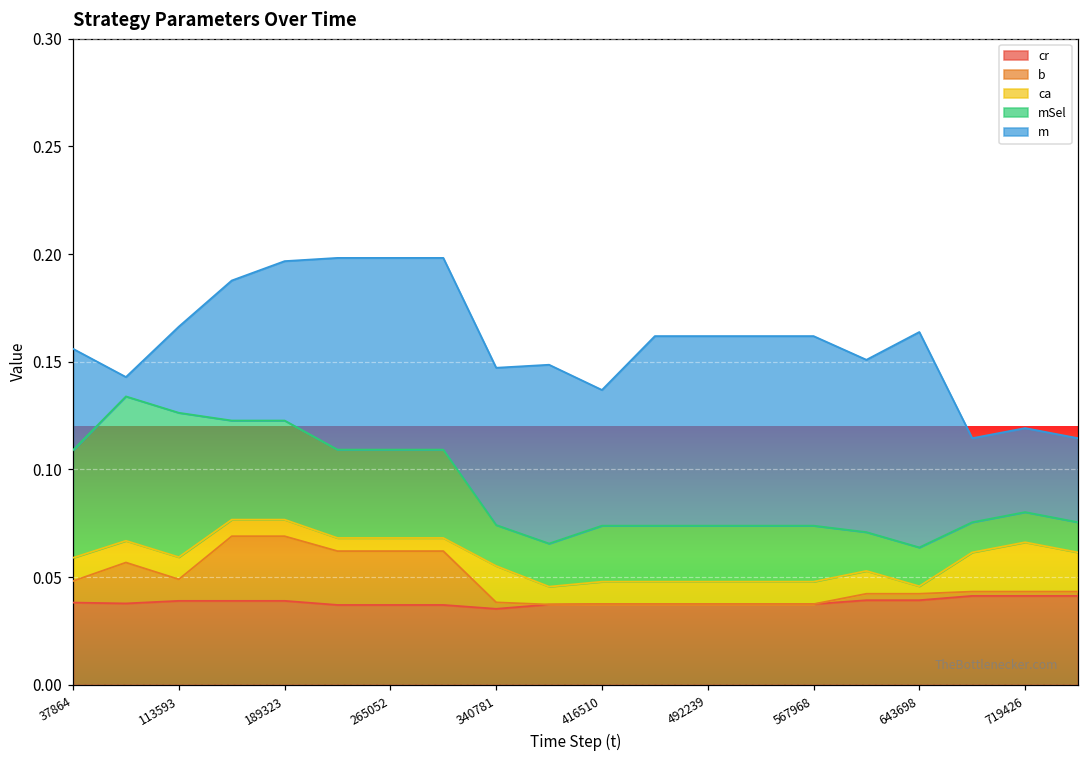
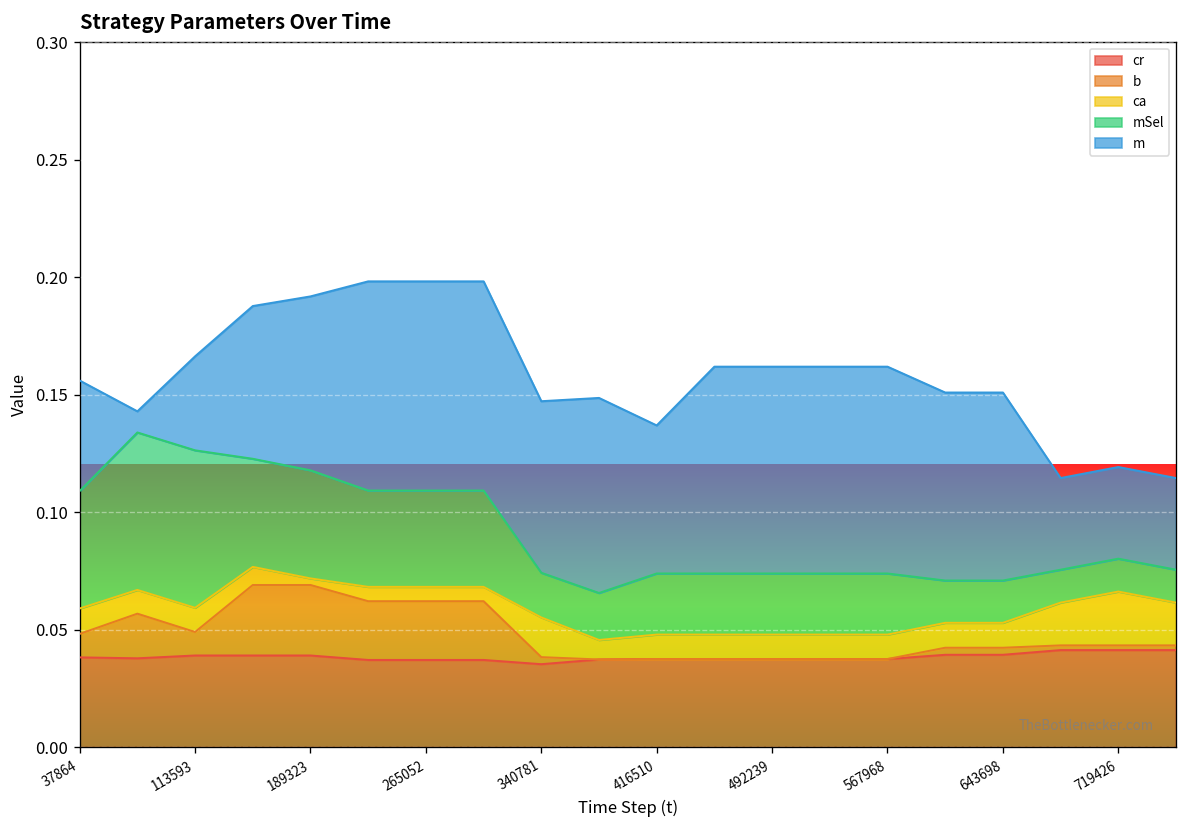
  {
    "ca": {
      "37864": 0.011,
      "113593": 0.010,
-     "189323": 0.008,
+     "189323": 0.003,
      "265052": 0.006,
      "340781": 0.017,
      "416510": 0.010,
      "492239": 0.010,
      "567968": 0.010,
-     "643698": 0.004,
+     "643698": 0.011,
      "719426": 0.023
    },
    "mSel": {
      "37864": 0.050,
      "113593": 0.067,
      "189323": 0.046,
      "265052": 0.041,
      "340781": 0.019,
      "416510": 0.026,
      "492239": 0.026,
      "567968": 0.026,
      "643698": 0.018,
      "719426": 0.014
    },
    "m": {
      "37864": 0.047,
      "113593": 0.04,
      "189323": 0.074,
      "265052": 0.09,
      "340781": 0.073,
      "416510": 0.063,
      "492239": 0.088,
      "567968": 0.088,
-     "643698": 0.10,
+     "643698": 0.08,
      "719426": 0.04
    }
  }
